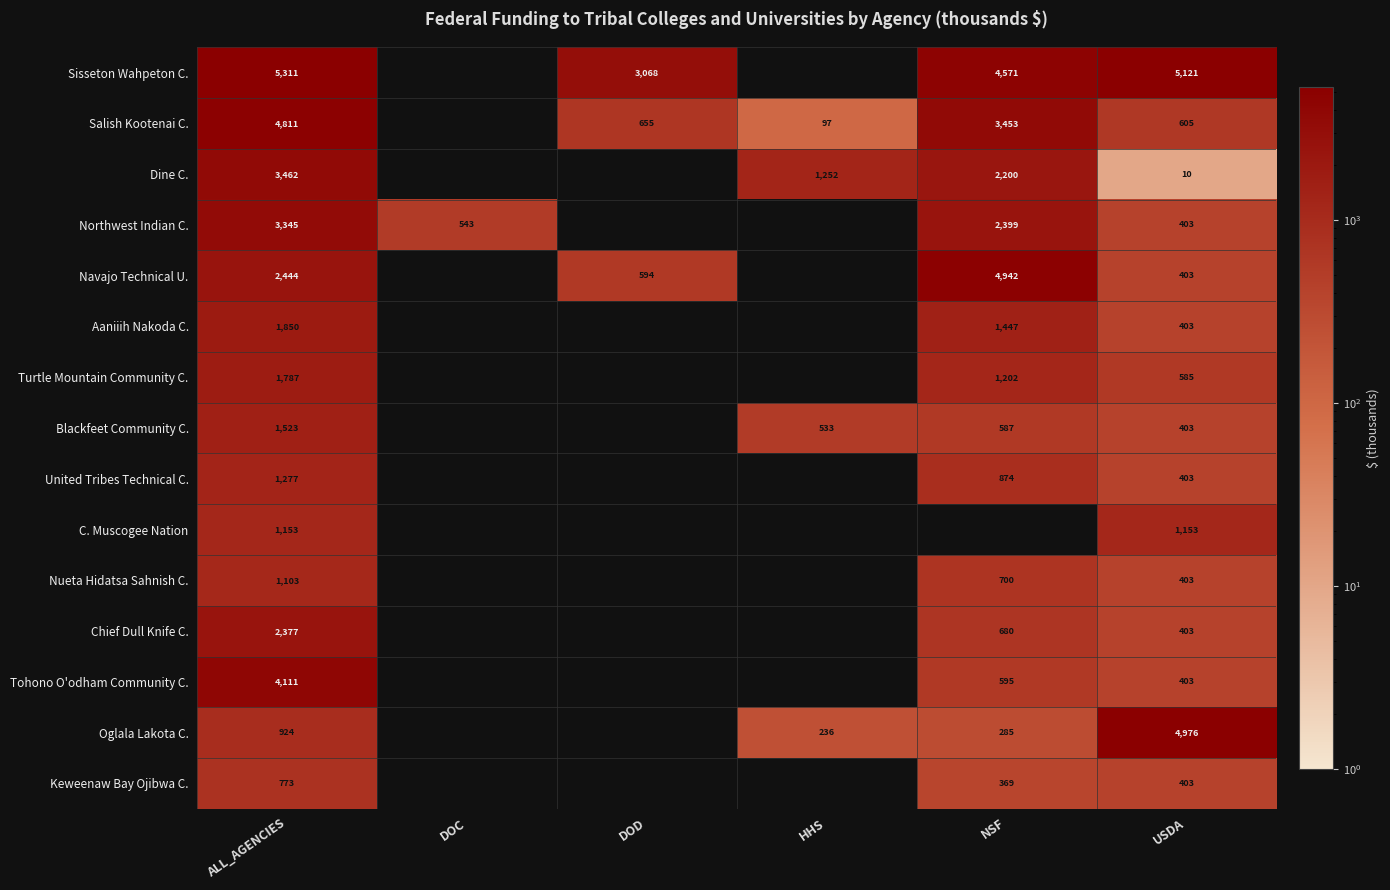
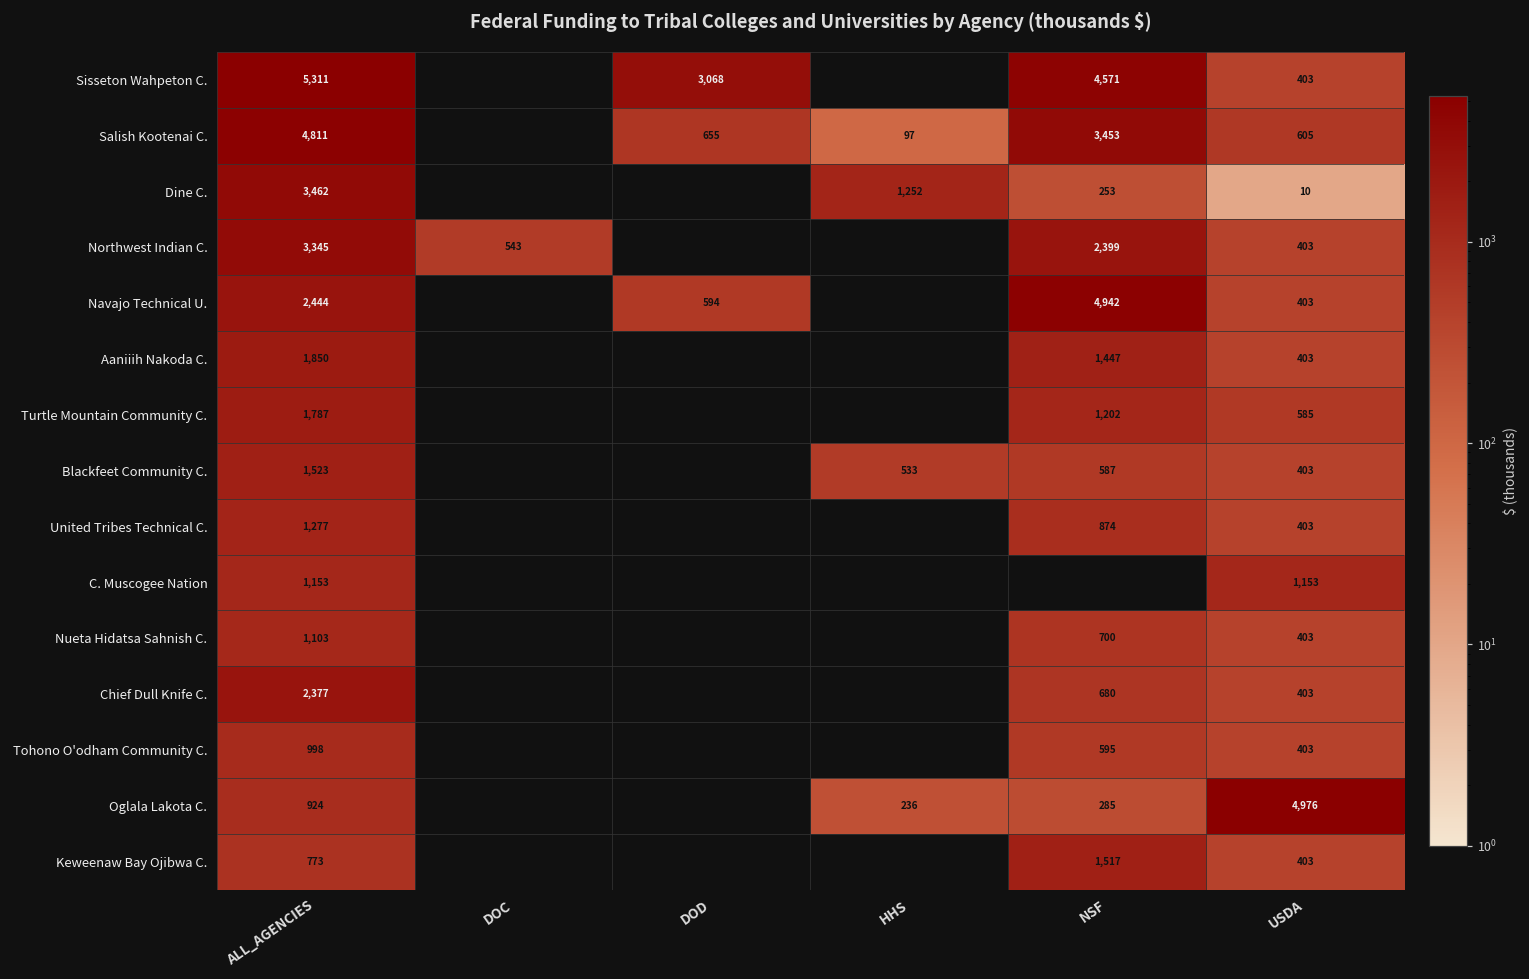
  {
    "Sisseton Wahpeton C.": {
      "ALL_AGENCIES": "5,311",
      "DOD": "3,068",
      "NSF": "4,571",
-     "USDA": "5,121"
+     "USDA": "403"
    },
    "Salish Kootenai C.": {
      "ALL_AGENCIES": "4,811",
      "DOD": "655",
      "HHS": "97",
      "NSF": "3,453",
      "USDA": "605"
    },
    "Dine C.": {
      "ALL_AGENCIES": "3,462",
      "HHS": "1,252",
-     "NSF": "2,200",
+     "NSF": "253",
      "USDA": "10"
    },
    "Northwest Indian C.": {
      "ALL_AGENCIES": "3,345",
      "DOC": "543",
      "NSF": "2,399",
      "USDA": "403"
    },
    "Navajo Technical U.": {
      "ALL_AGENCIES": "2,444",
      "DOD": "594",
      "NSF": "4,942",
      "USDA": "403"
    },
    "Aaniiih Nakoda C.": {
      "ALL_AGENCIES": "1,850",
      "NSF": "1,447",
      "USDA": "403"
    },
    "Turtle Mountain Community C.": {
      "ALL_AGENCIES": "1,787",
      "NSF": "1,202",
      "USDA": "585"
    },
    "Blackfeet Community C.": {
      "ALL_AGENCIES": "1,523",
      "HHS": "533",
      "NSF": "587",
      "USDA": "403"
    },
    "United Tribes Technical C.": {
      "ALL_AGENCIES": "1,277",
      "NSF": "874",
      "USDA": "403"
    },
    "C. Muscogee Nation": {
      "ALL_AGENCIES": "1,153",
      "USDA": "1,153"
    },
    "Nueta Hidatsa Sahnish C.": {
      "ALL_AGENCIES": "1,103",
      "NSF": "700",
      "USDA": "403"
    },
    "Chief Dull Knife C.": {
      "ALL_AGENCIES": "2,377",
      "NSF": "680",
      "USDA": "403"
    },
    "Tohono O'odham Community C.": {
-     "ALL_AGENCIES": "4,111",
+     "ALL_AGENCIES": "998",
      "NSF": "595",
      "USDA": "403"
    },
    "Oglala Lakota C.": {
      "ALL_AGENCIES": "924",
      "HHS": "236",
      "NSF": "285",
      "USDA": "4,976"
    },
    "Keweenaw Bay Ojibwa C.": {
      "ALL_AGENCIES": "773",
-     "NSF": "369",
+     "NSF": "1,517",
      "USDA": "403"
    }
  }
